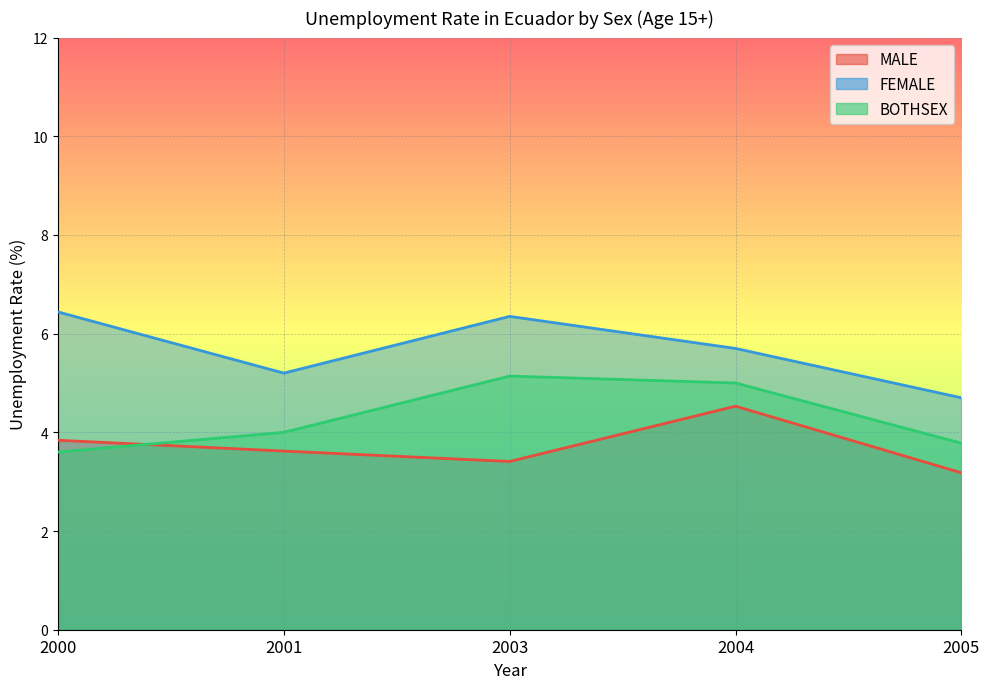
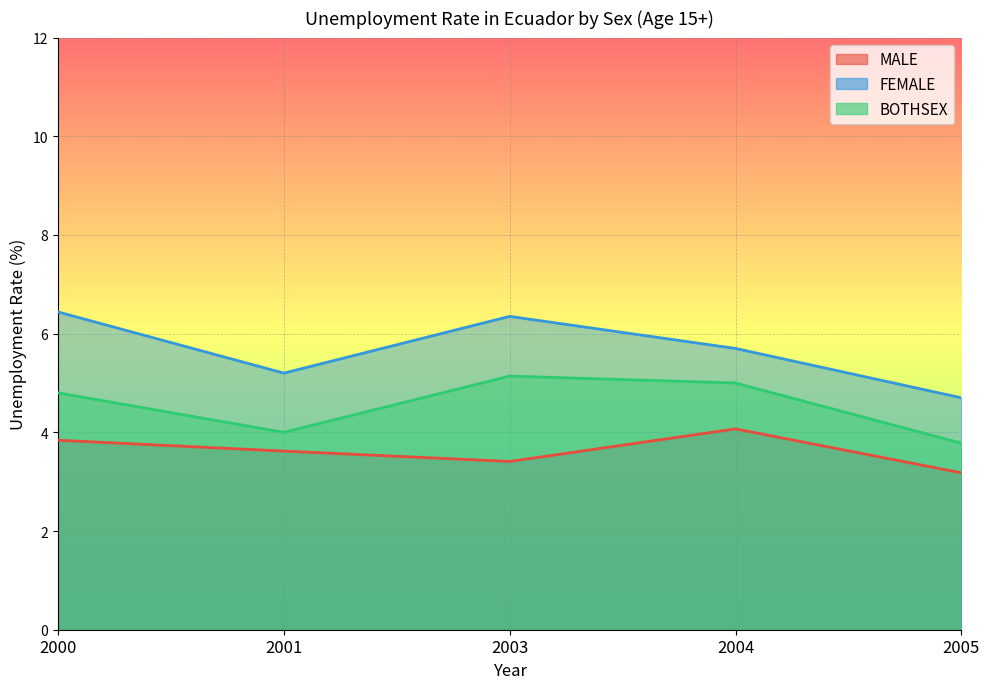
  {
    "MALE": {
      "2000": 3.8,
      "2001": 3.6,
      "2003": 3.4,
-     "2004": 4.5,
+     "2004": 4.1,
      "2005": 3.2
    },
    "FEMALE": {
      "2000": 6.4,
      "2001": 5.2,
      "2003": 6.4,
      "2004": 5.7,
      "2005": 4.7
    },
    "BOTHSEX": {
-     "2000": 3.6,
+     "2000": 4.8,
      "2001": 4.0,
      "2003": 5.1,
      "2004": 5.0,
      "2005": 3.8
    }
  }
